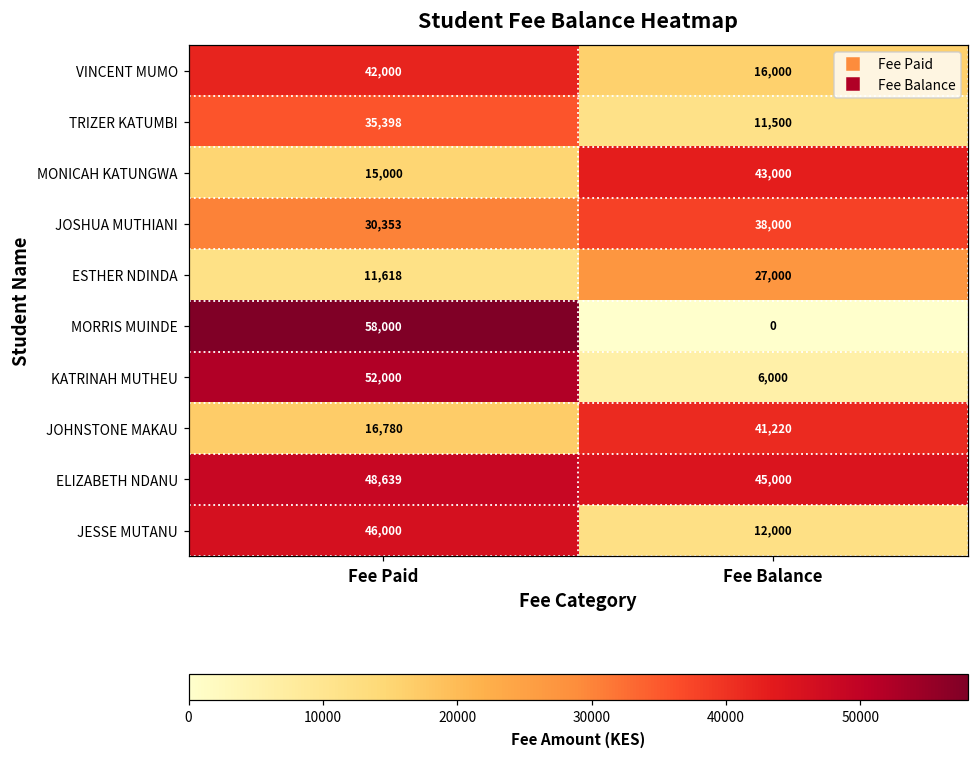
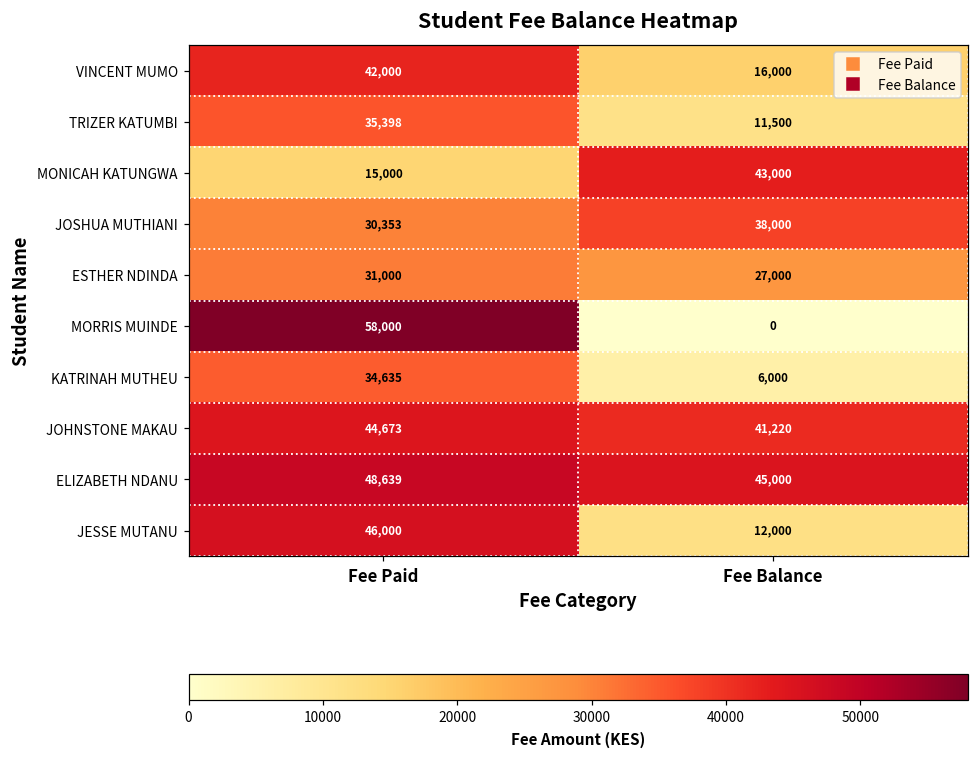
  {
    "VINCENT MUMO": {
      "Fee Paid": "42,000",
      "Fee Balance": "16,000"
    },
    "TRIZER KATUMBI": {
      "Fee Paid": "35,398",
      "Fee Balance": "11,500"
    },
    "MONICAH KATUNGWA": {
      "Fee Paid": "15,000",
      "Fee Balance": "43,000"
    },
    "JOSHUA MUTHIANI": {
      "Fee Paid": "30,353",
      "Fee Balance": "38,000"
    },
    "ESTHER NDINDA": {
-     "Fee Paid": "11,618",
+     "Fee Paid": "31,000",
      "Fee Balance": "27,000"
    },
    "MORRIS MUINDE": {
      "Fee Paid": "58,000",
      "Fee Balance": "0"
    },
    "KATRINAH MUTHEU": {
-     "Fee Paid": "52,000",
+     "Fee Paid": "34,635",
      "Fee Balance": "6,000"
    },
    "JOHNSTONE MAKAU": {
-     "Fee Paid": "16,780",
+     "Fee Paid": "44,673",
      "Fee Balance": "41,220"
    },
    "ELIZABETH NDANU": {
      "Fee Paid": "48,639",
      "Fee Balance": "45,000"
    },
    "JESSE MUTANU": {
      "Fee Paid": "46,000",
      "Fee Balance": "12,000"
    }
  }
